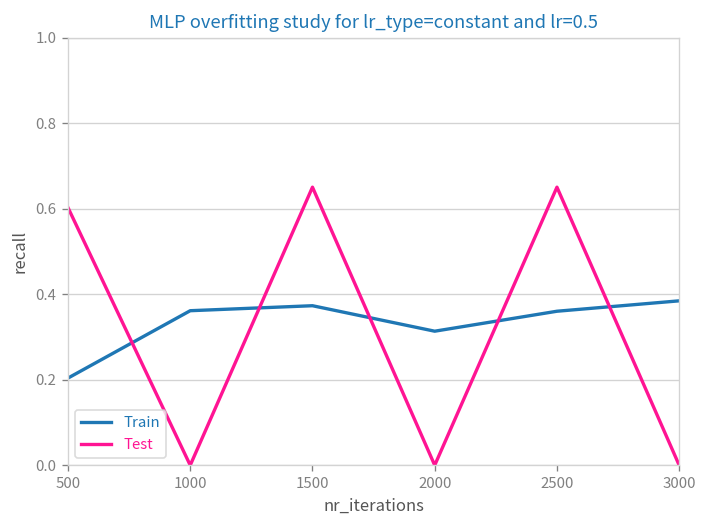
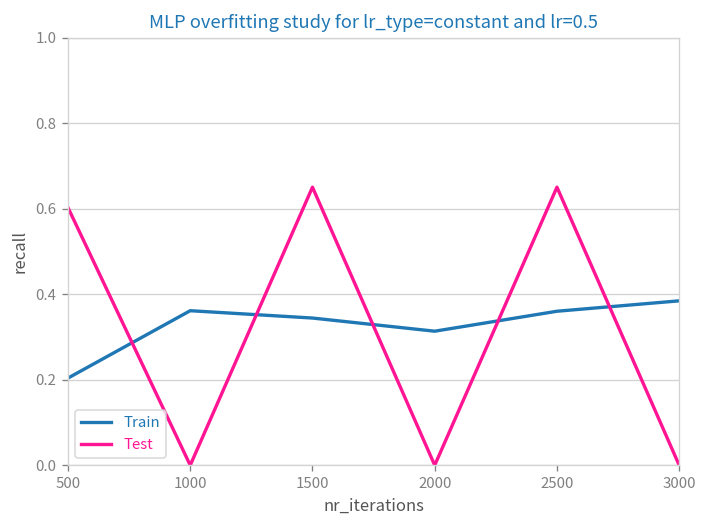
  {
    "Train": {
      "500": 0.20,
      "1000": 0.36,
-     "1500": 0.37,
+     "1500": 0.34,
      "2000": 0.31,
      "2500": 0.36,
      "3000": 0.38
    },
    "Test": {
      "500": 0.60,
      "1000": 0.00,
      "1500": 0.65,
      "2000": 0.00,
      "2500": 0.65,
      "3000": 0.00
    }
  }
